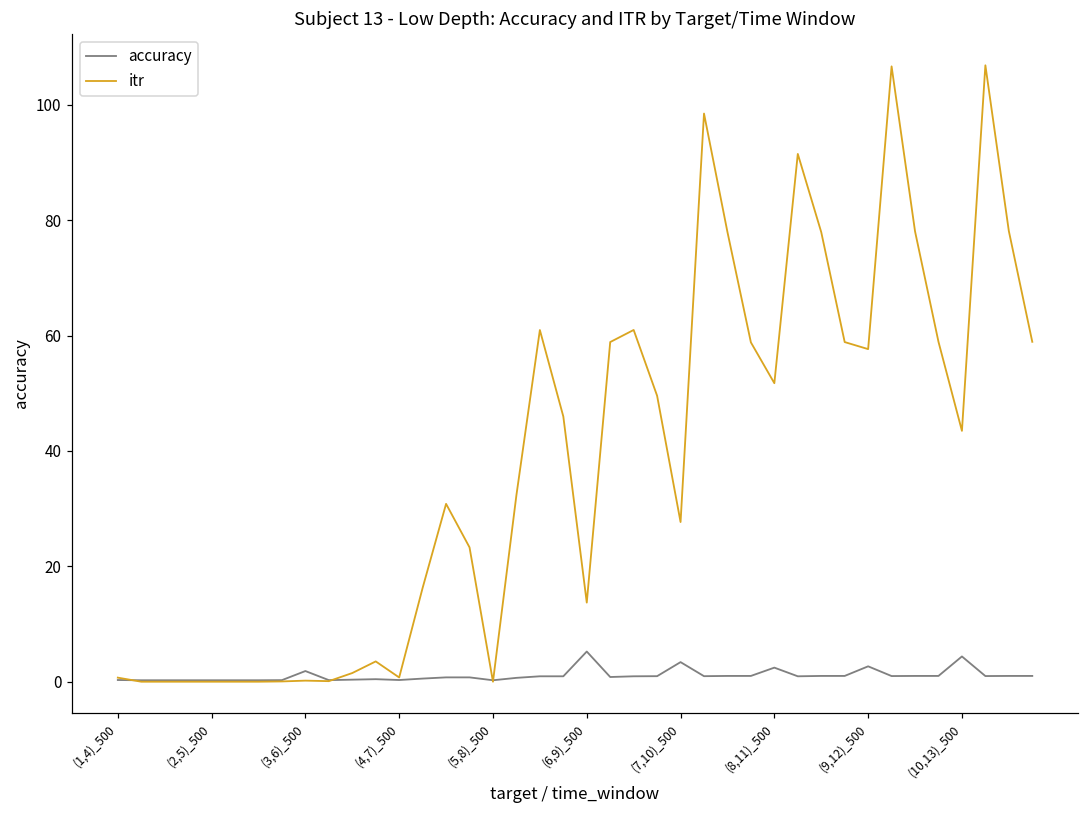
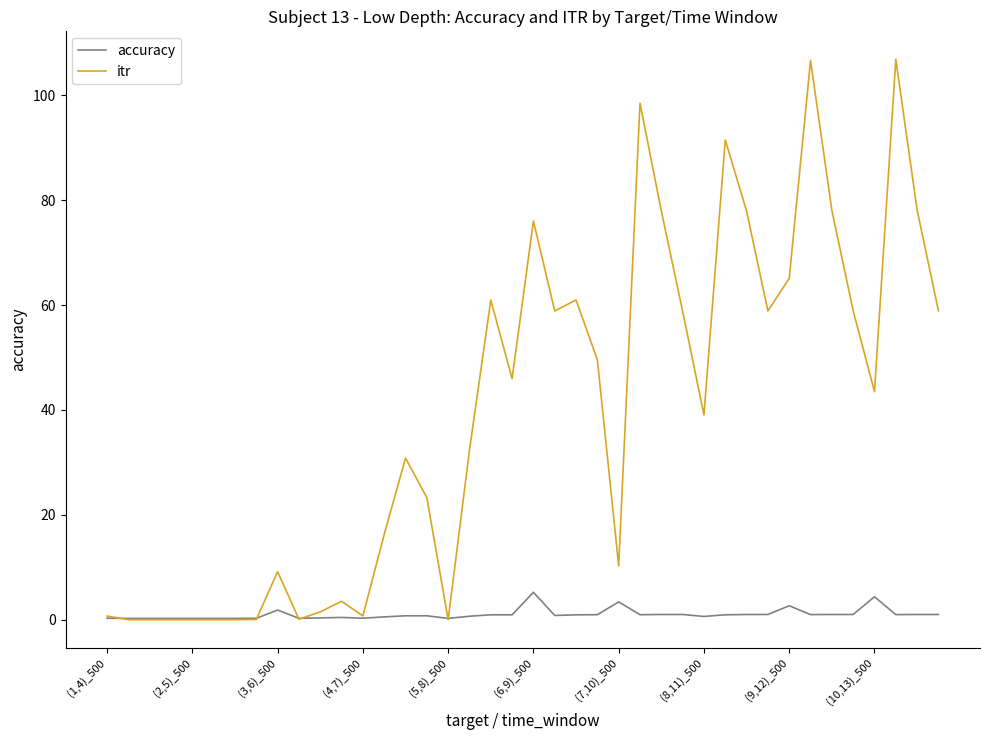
  {
    "accuracy": {
      "(3,6)_500": 2,
      "(6,9)_500": 5,
      "(7,10)_500": 3,
-     "(8,11)_500": 2,
+     "(8,11)_500": 1,
      "(9,12)_500": 3,
      "(10,13)_500": 4
    },
    "itr": {
-     "(3,6)_500": 0,
-     "(6,9)_500": 14,
-     "(7,10)_500": 28,
-     "(8,11)_500": 52,
-     "(9,12)_500": 58,
+     "(3,6)_500": 9,
+     "(6,9)_500": 76,
+     "(7,10)_500": 10,
+     "(8,11)_500": 39,
+     "(9,12)_500": 65,
      "(10,13)_500": 43
    }
  }
